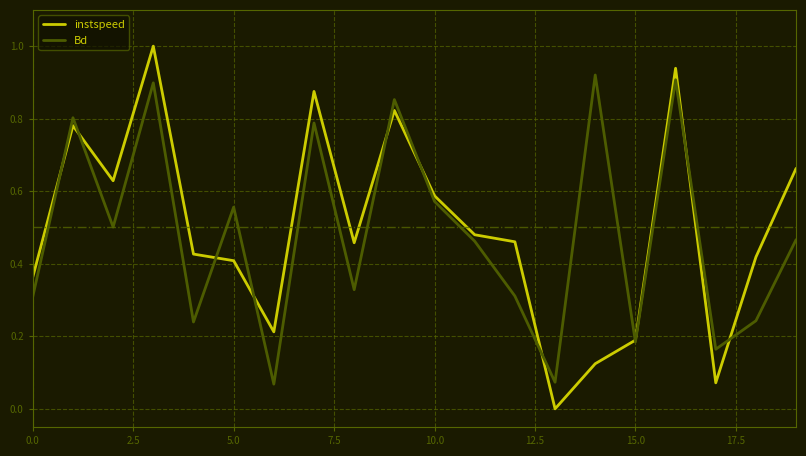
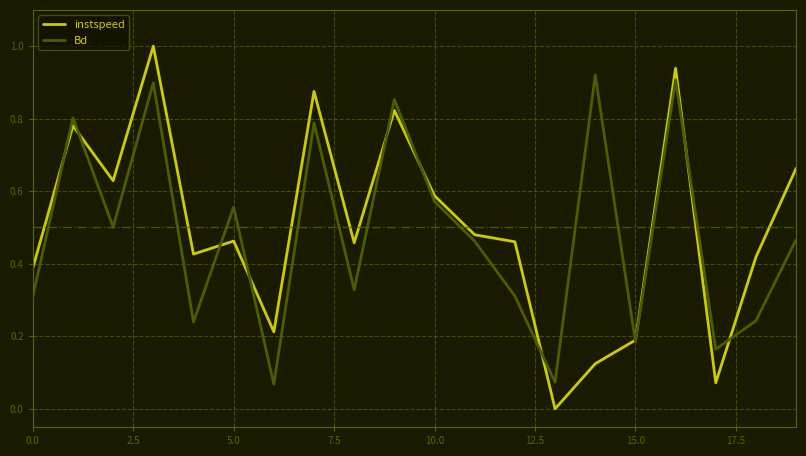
  {
    "instspeed": {
-     "0.0": 0.36,
-     "5.0": 0.41,
+     "0.0": 0.39,
+     "5.0": 0.46,
      "10.0": 0.59
    },
    "Bd": {
      "0.0": 0.31,
      "5.0": 0.56,
      "10.0": 0.57
    }
  }
